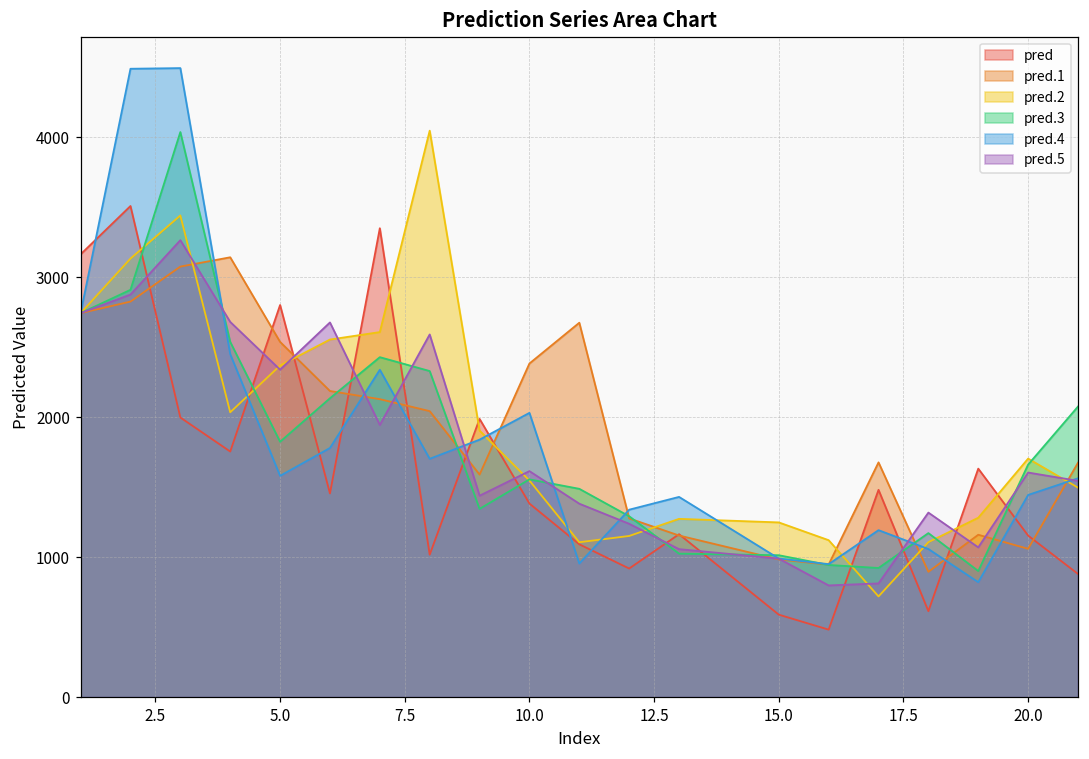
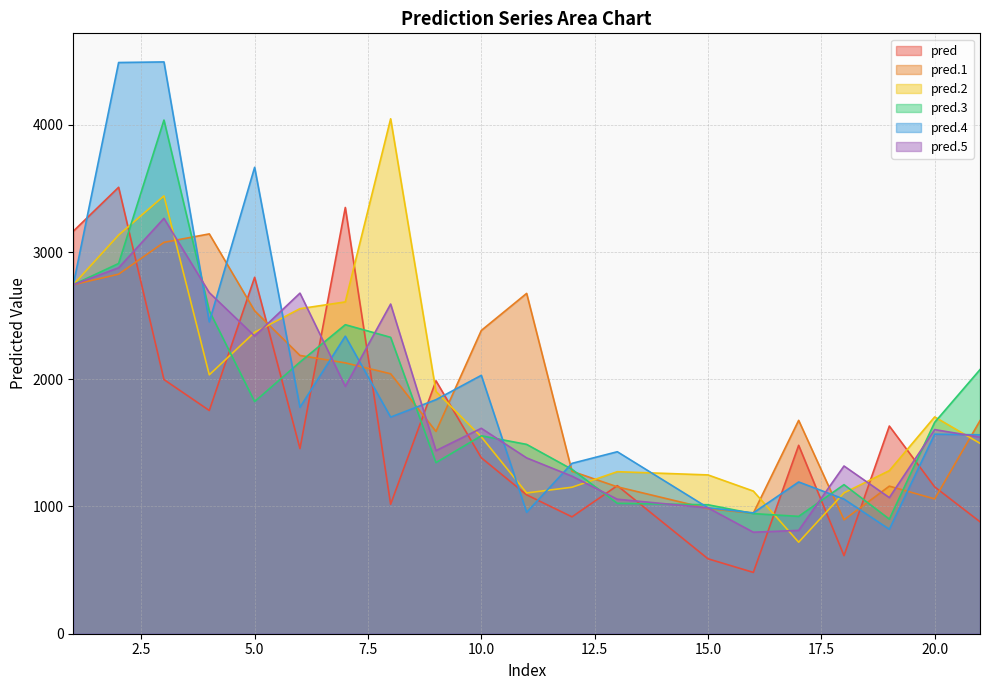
  {
    "pred.3": {
      "5.0": 1820,
      "15.0": 1010,
      "20.0": 1660
    },
    "pred.4": {
-     "5.0": 1580,
+     "5.0": 3670,
      "10.0": 2030,
-     "20.0": 1440
+     "20.0": 1570
    },
    "pred.5": {
      "5.0": 2340,
      "10.0": 1610,
      "20.0": 1600
    }
  }
